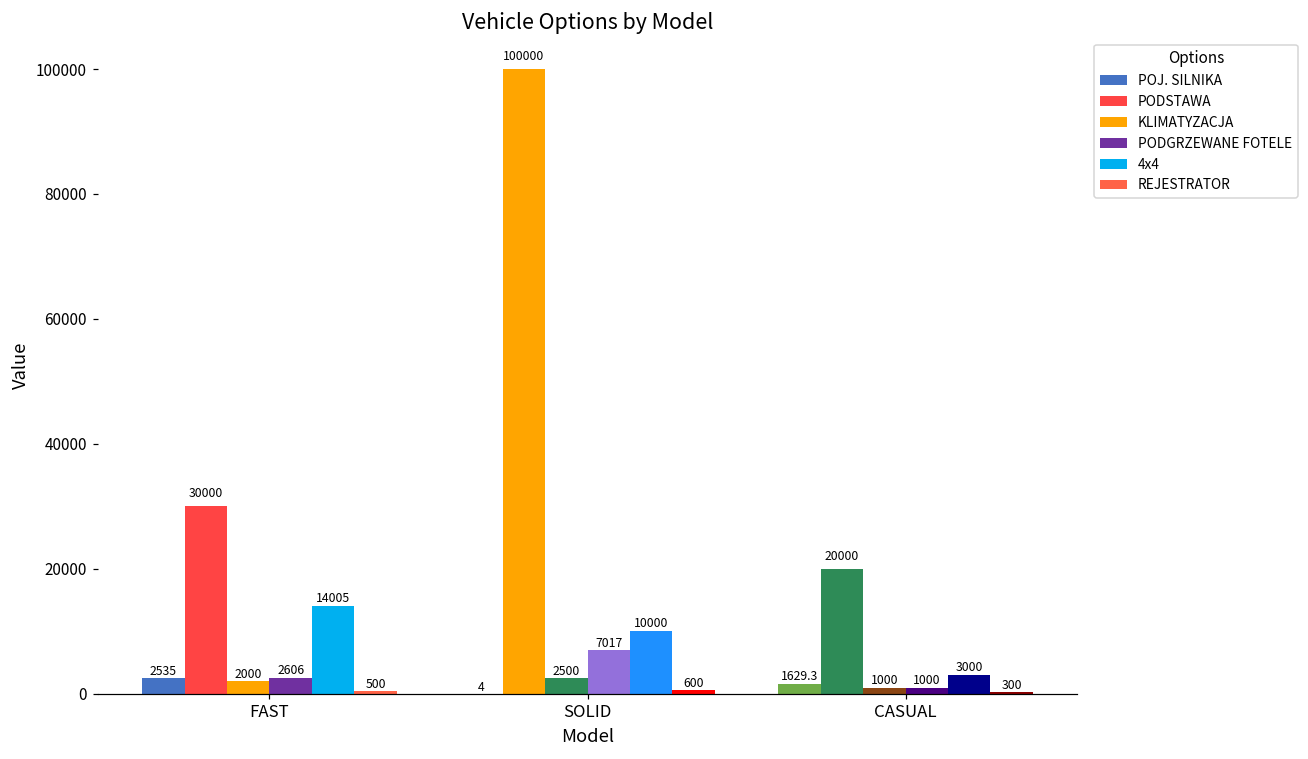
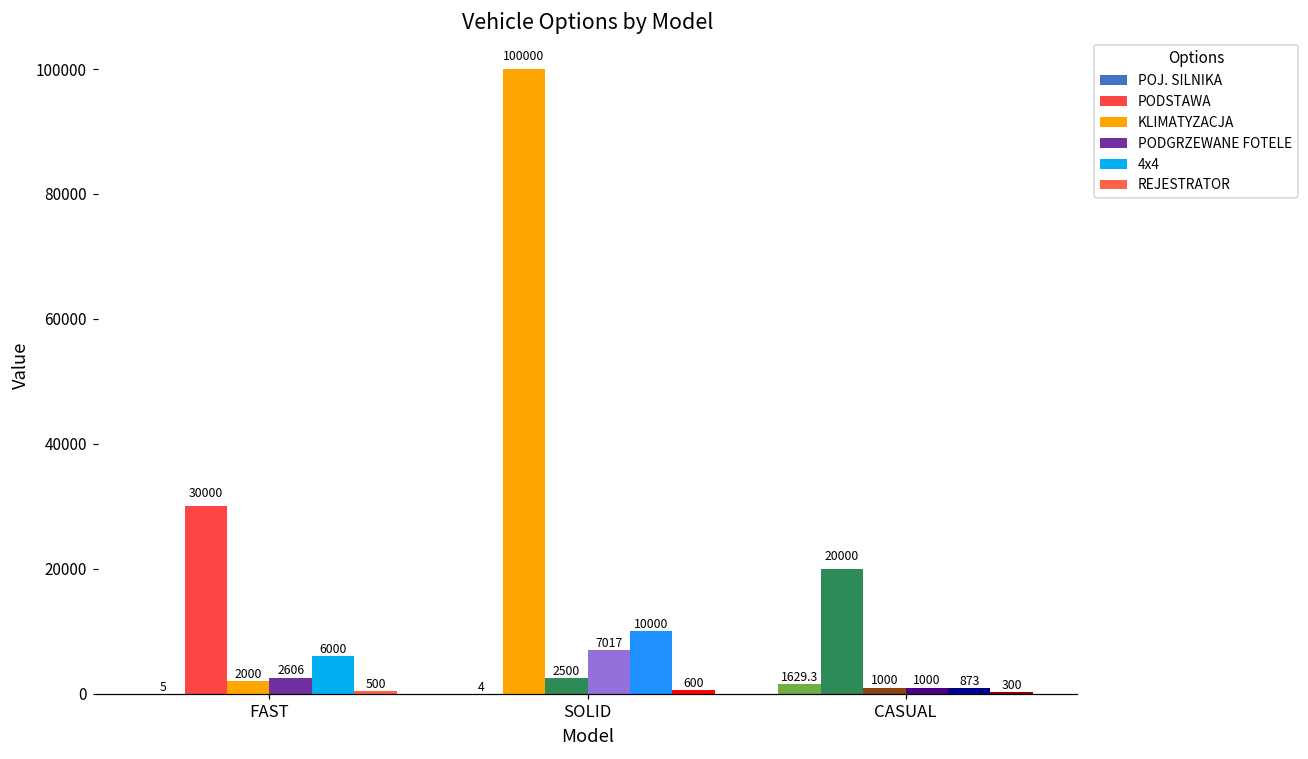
  {
    "POJ. SILNIKA": {
-     "FAST": 2535,
+     "FAST": 5,
      "SOLID": 4,
      "CASUAL": 1629.3
    },
    "KLIMATYZACJA": {
      "FAST": 2000,
      "SOLID": 2500,
      "CASUAL": 1000
    },
    "PODGRZEWANE FOTELE": {
      "FAST": 2606,
      "SOLID": 7017,
      "CASUAL": 1000
    },
    "4x4": {
-     "FAST": 14005,
+     "FAST": 6000,
      "SOLID": 10000,
-     "CASUAL": 3000
+     "CASUAL": 873
    }
  }
